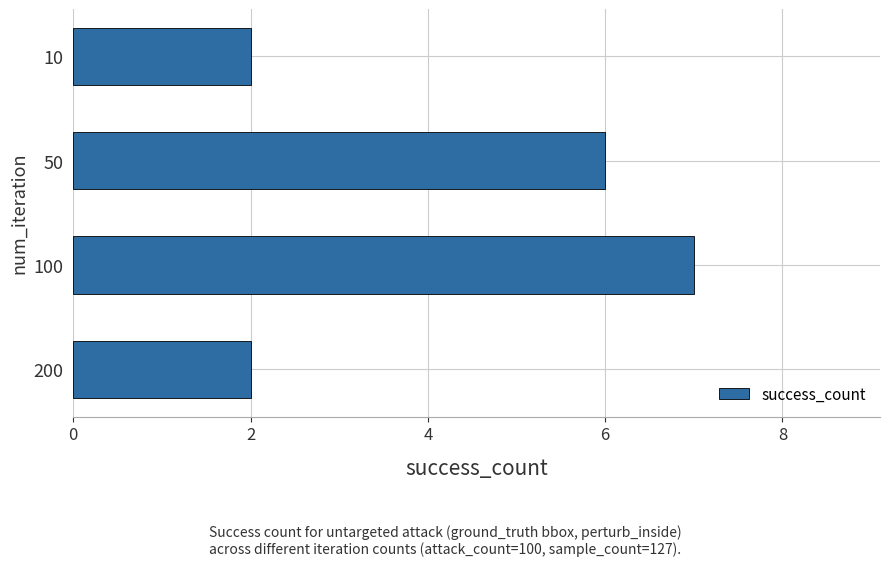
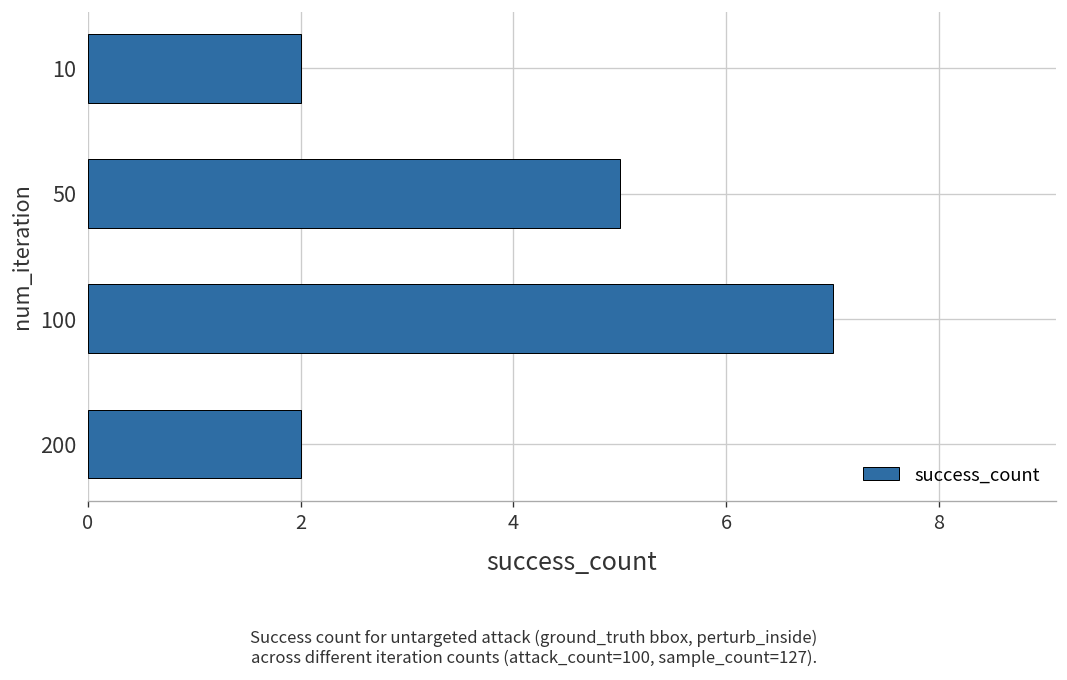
  {
    "10": 2,
-   "50": 6,
+   "50": 5,
    "100": 7,
    "200": 2
  }
